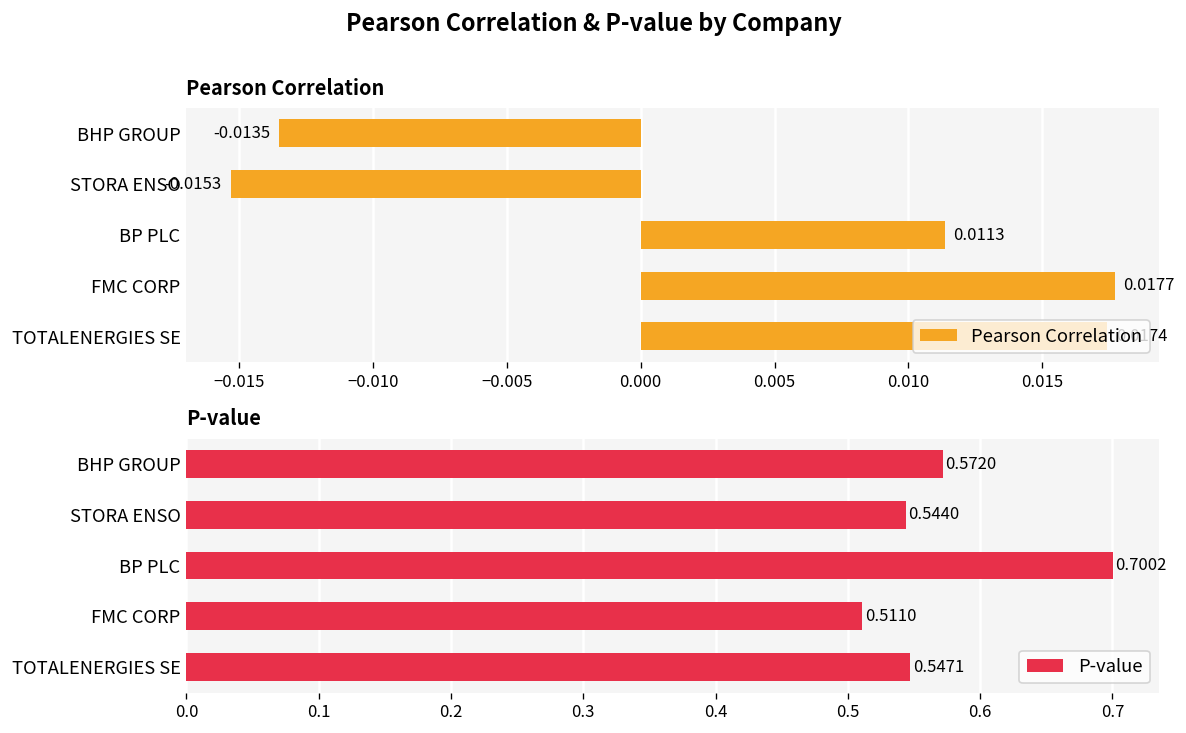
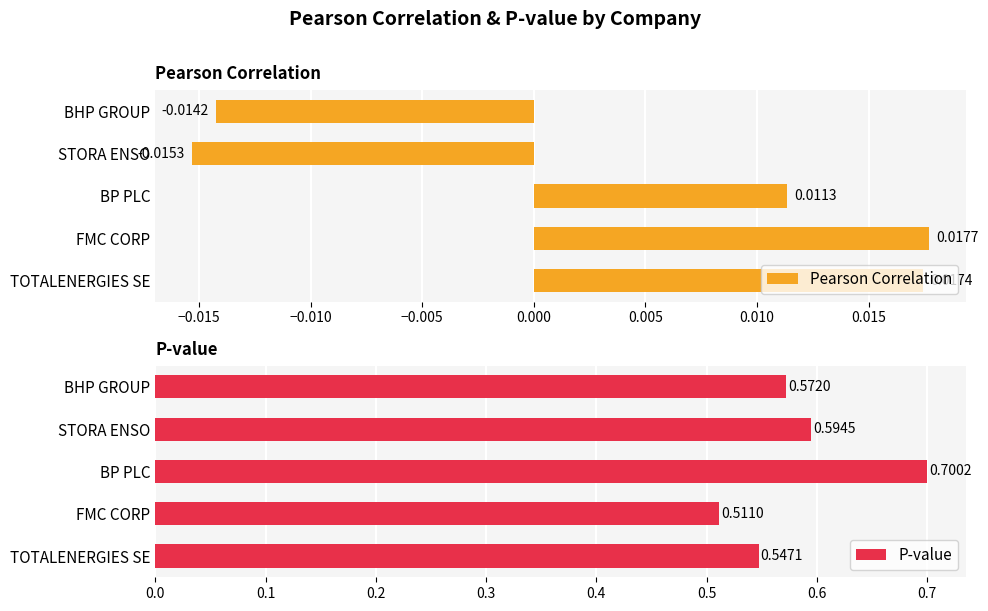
  {
    "Pearson Correlation": {
-     "BHP GROUP": -0.0135,
+     "BHP GROUP": -0.0142,
      "STORA ENSO": -0.0153,
      "BP PLC": 0.0113,
      "FMC CORP": 0.0177
    },
    "P-value": {
      "BHP GROUP": 0.5720,
-     "STORA ENSO": 0.5440,
+     "STORA ENSO": 0.5945,
      "BP PLC": 0.7002,
      "FMC CORP": 0.5110,
      "TOTALENERGIES SE": 0.5471
    }
  }
